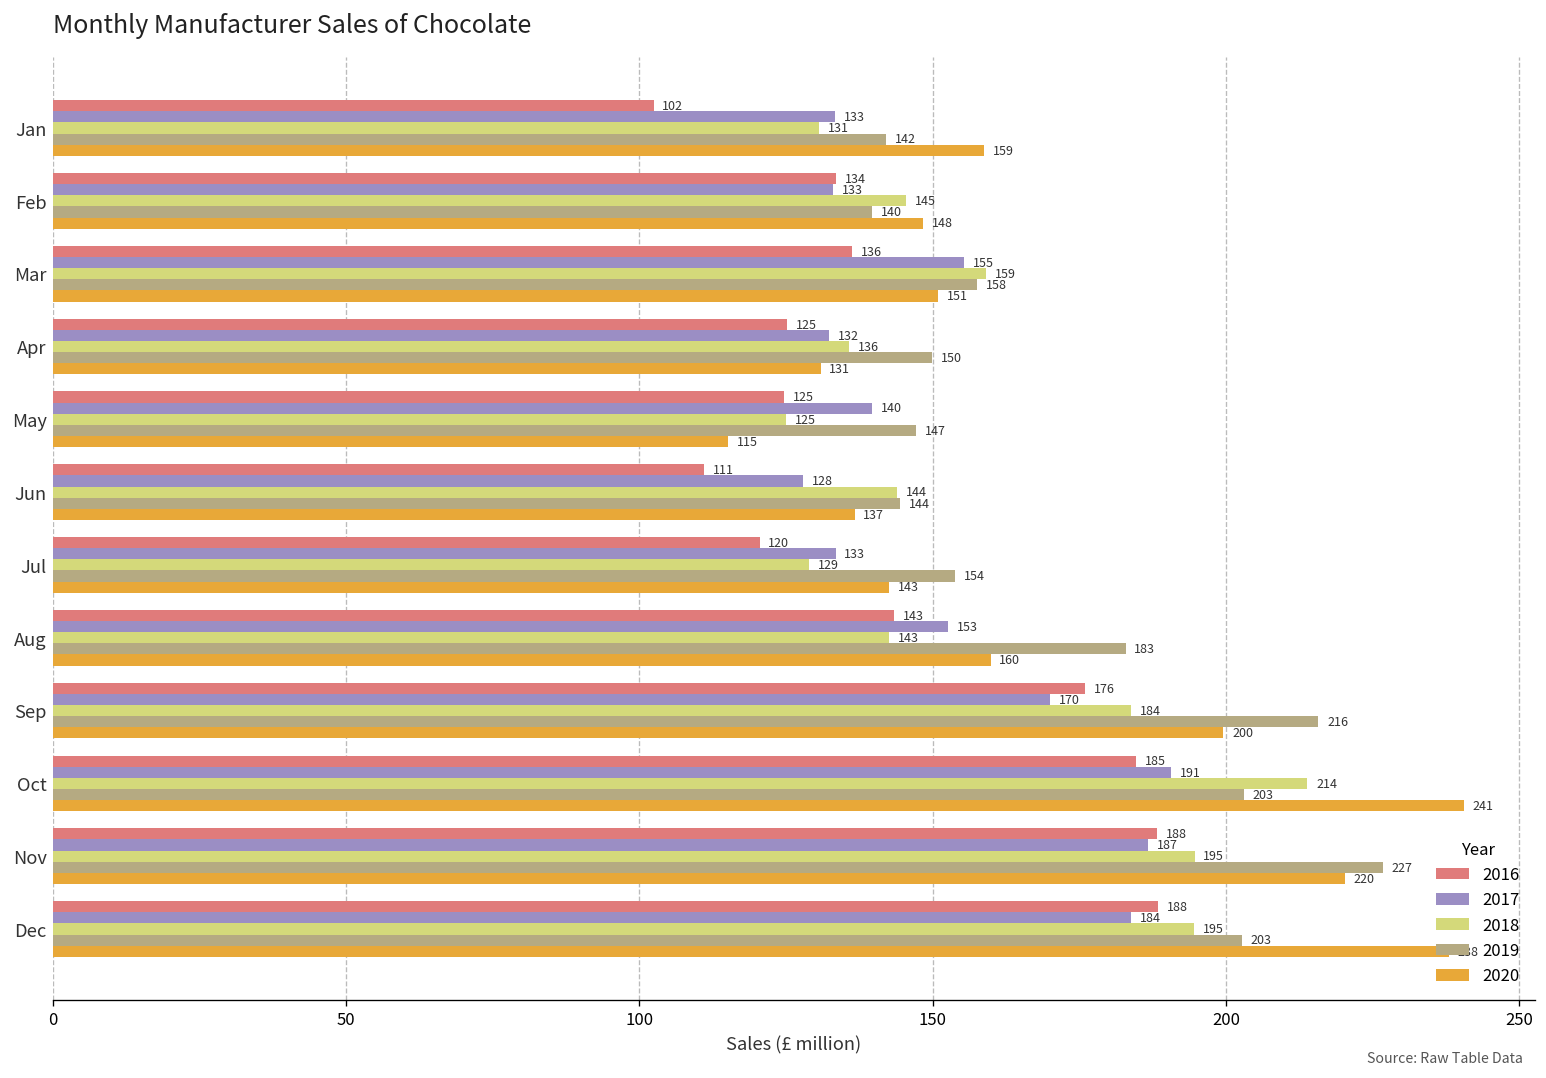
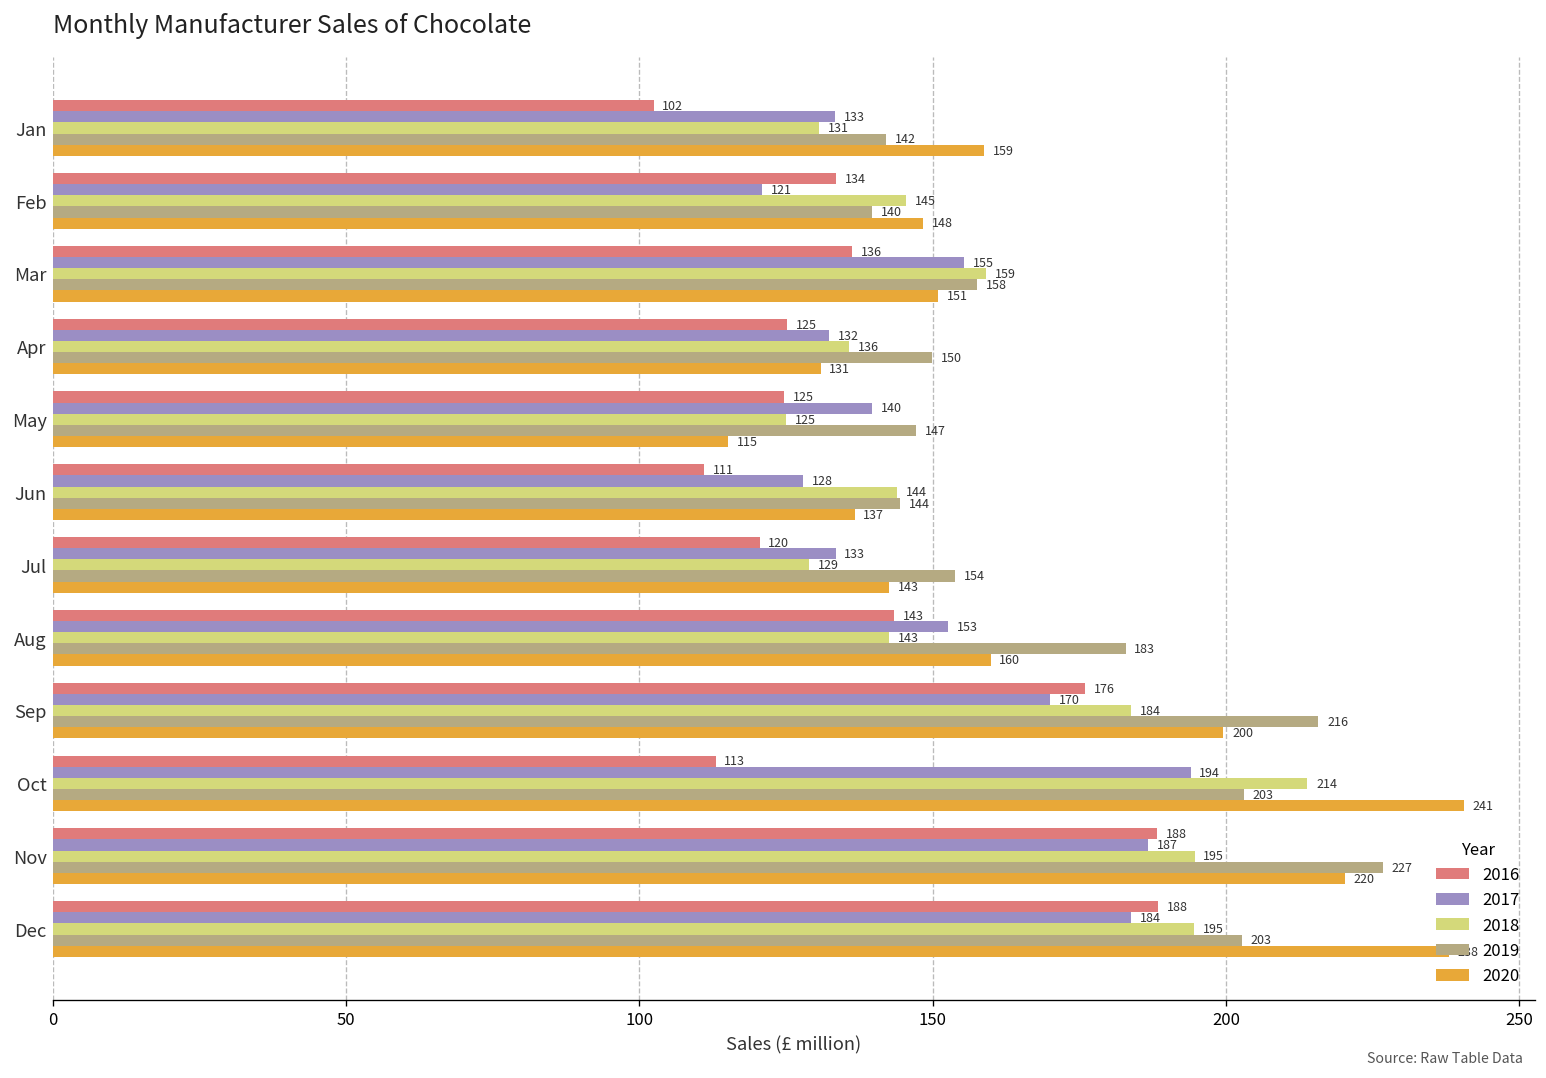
  {
    "2016": {
      "Jan": 102,
      "Feb": 134,
      "Mar": 136,
      "Apr": 125,
      "May": 125,
      "Jun": 111,
      "Jul": 120,
      "Aug": 143,
      "Sep": 176,
-     "Oct": 185,
+     "Oct": 113,
      "Nov": 188,
      "Dec": 188
    },
    "2017": {
      "Jan": 133,
-     "Feb": 133,
+     "Feb": 121,
      "Mar": 155,
      "Apr": 132,
      "May": 140,
      "Jun": 128,
      "Jul": 133,
      "Aug": 153,
      "Sep": 170,
-     "Oct": 191,
+     "Oct": 194,
      "Nov": 187,
      "Dec": 184
    },
    "2020": {
      "Jan": 159,
      "Feb": 148,
      "Mar": 151,
      "Apr": 131,
      "May": 115,
      "Jun": 137,
      "Jul": 143,
      "Aug": 160,
      "Sep": 200,
      "Oct": 241,
      "Nov": 220,
      "Dec": 238
    }
  }
